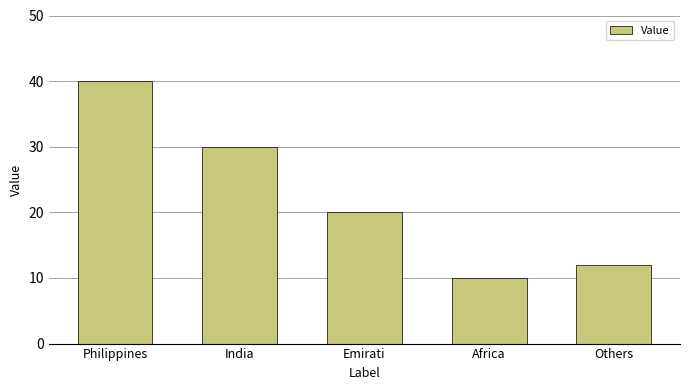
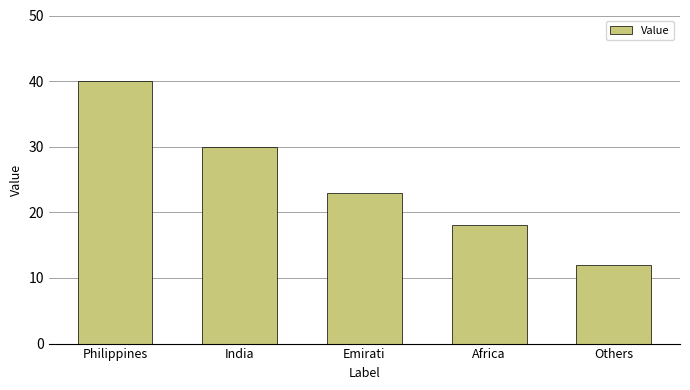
  {
    "Philippines": 40,
    "India": 30,
-   "Emirati": 20,
-   "Africa": 10,
+   "Emirati": 23,
+   "Africa": 18,
    "Others": 12
  }
